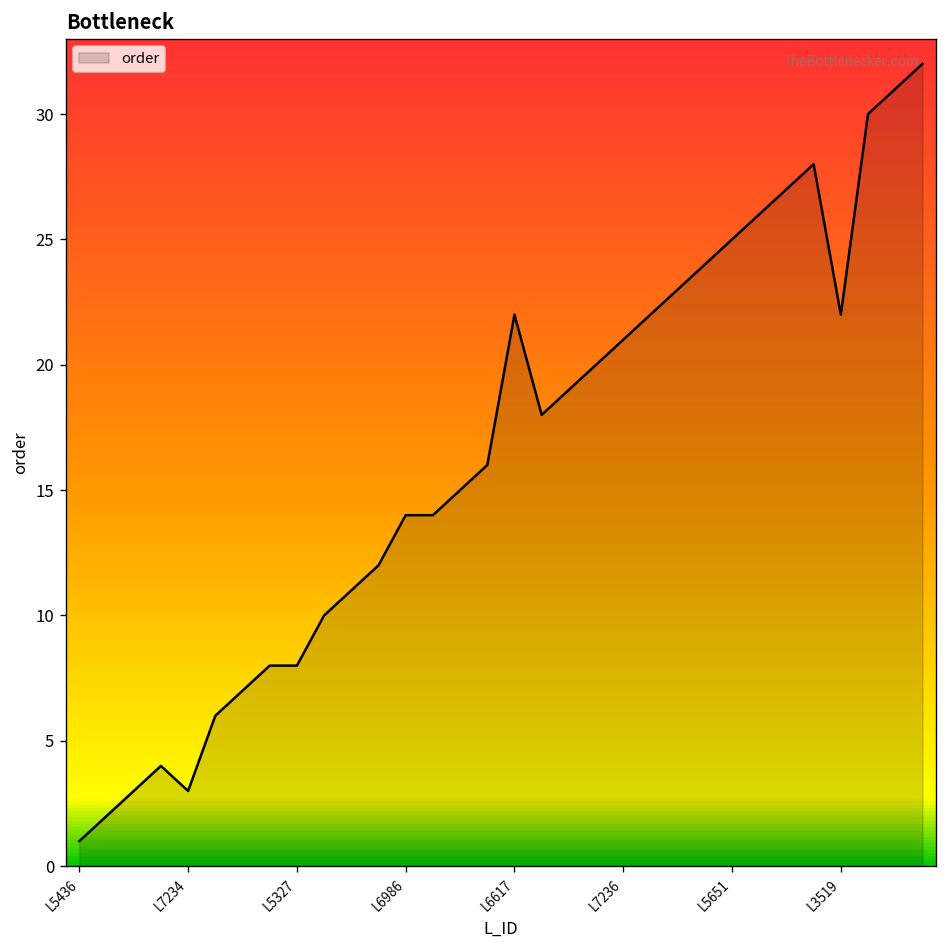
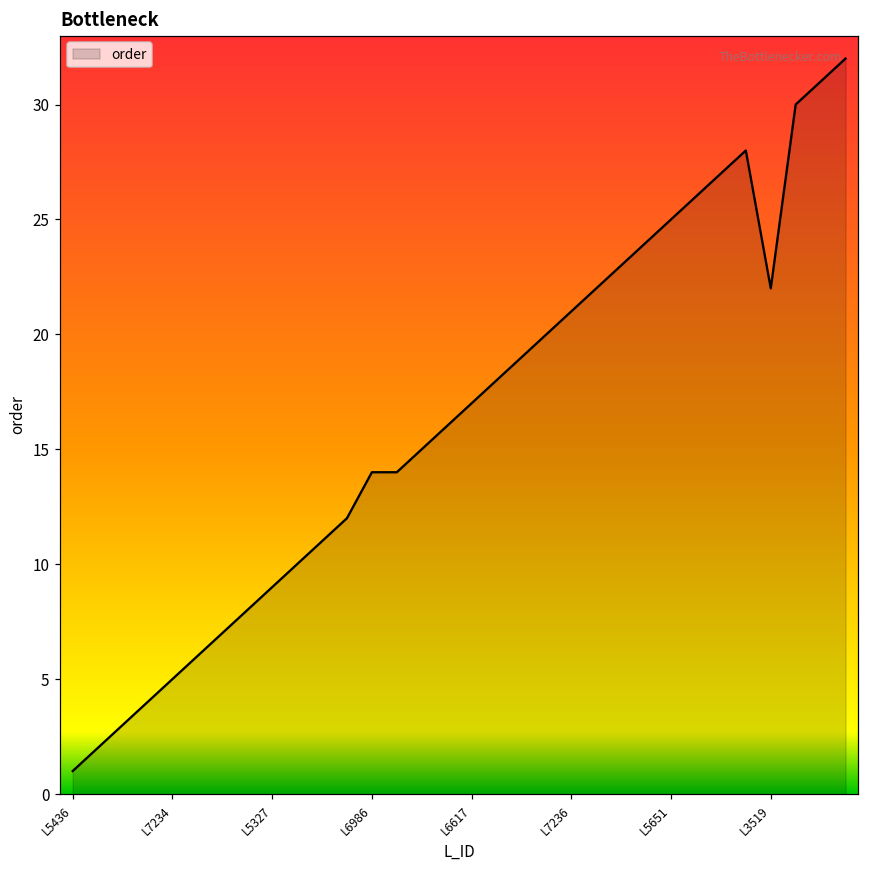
  {
    "L5436": 1,
-   "L7234": 3,
-   "L5327": 8,
+   "L7234": 5,
+   "L5327": 9,
    "L6986": 14,
-   "L6617": 22,
+   "L6617": 17,
    "L7236": 21,
    "L5651": 25,
    "L3519": 22
  }
